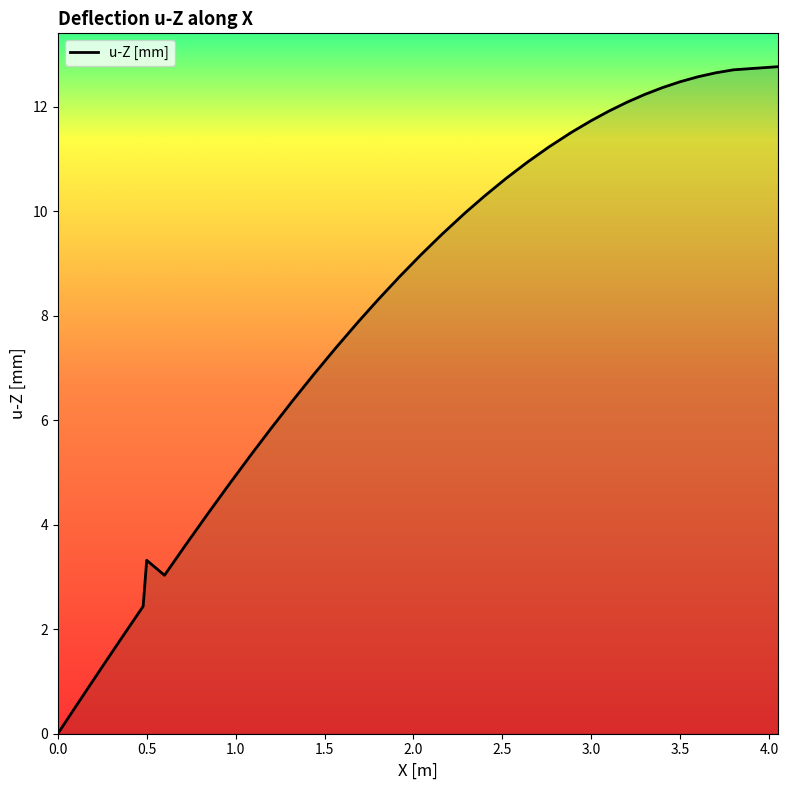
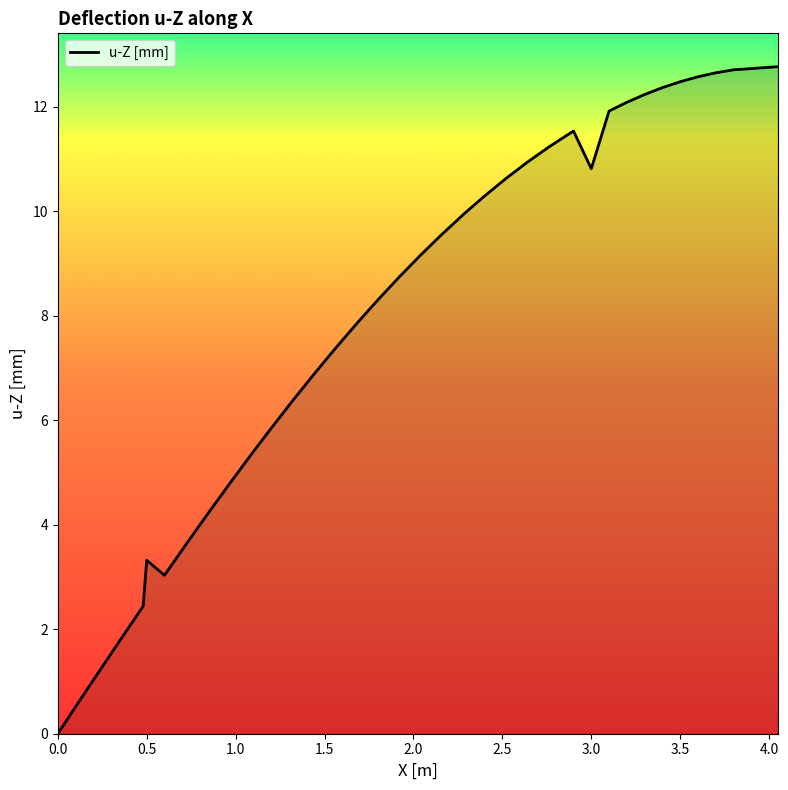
  {
    "0.0": 0.0,
    "0.5": 3.3,
-   "3.0": 11.7,
+   "3.0": 10.8,
    "3.5": 12.5
  }
